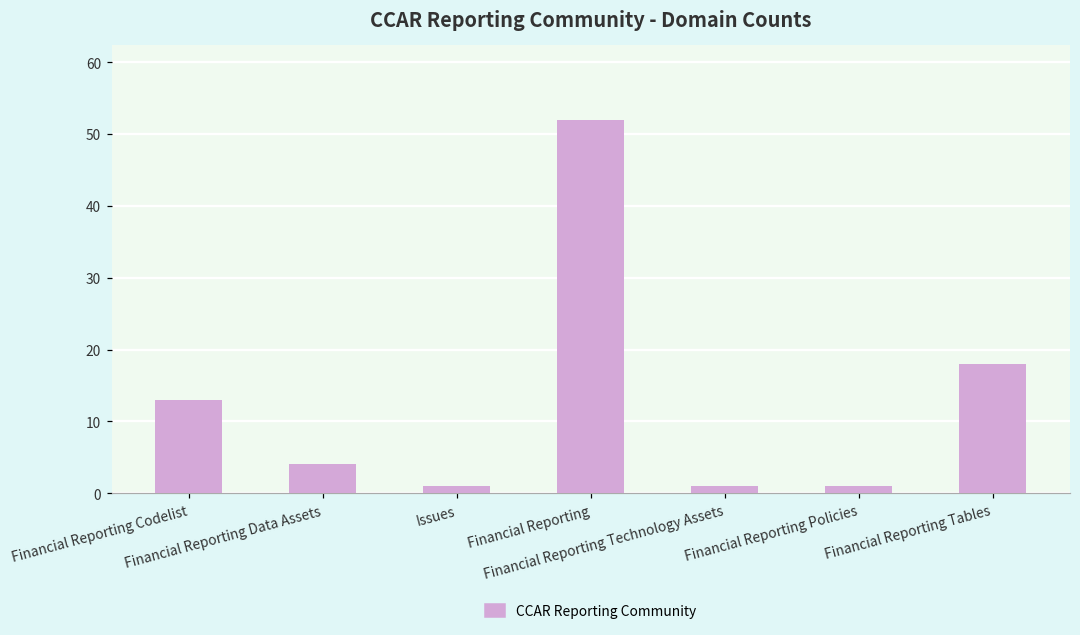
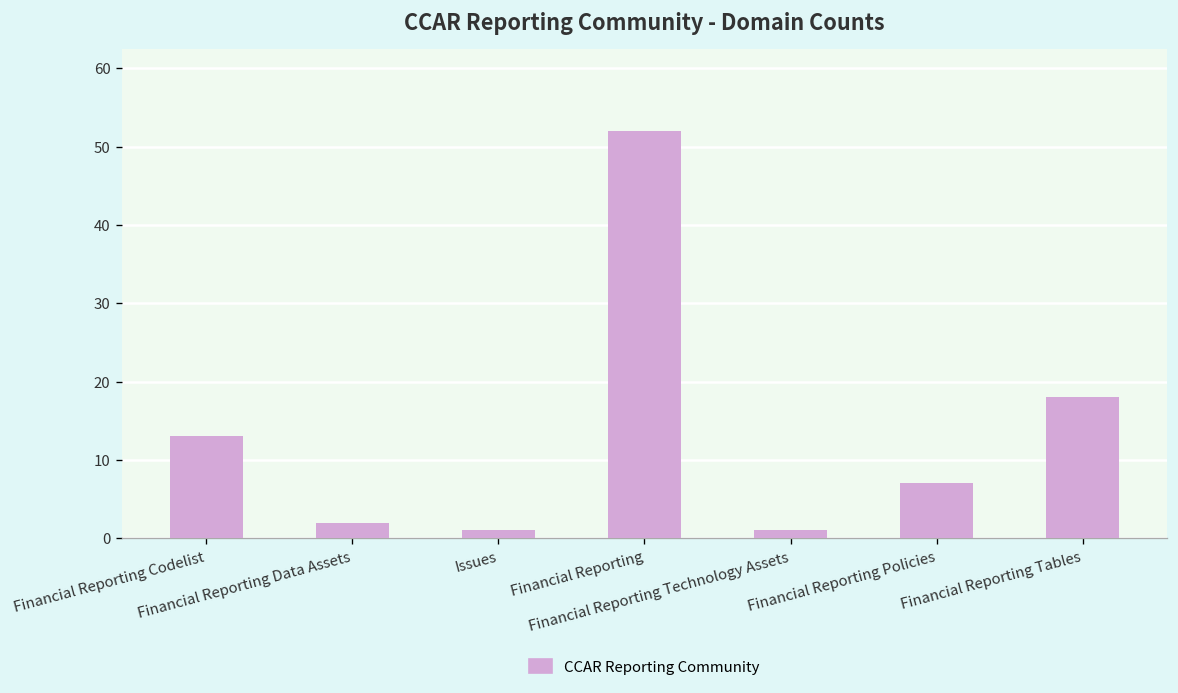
  {
    "Financial Reporting Codelist": 13,
-   "Financial Reporting Data Assets": 4,
+   "Financial Reporting Data Assets": 2,
    "Issues": 1,
    "Financial Reporting": 52,
    "Financial Reporting Technology Assets": 1,
-   "Financial Reporting Policies": 1,
+   "Financial Reporting Policies": 7,
    "Financial Reporting Tables": 18
  }
